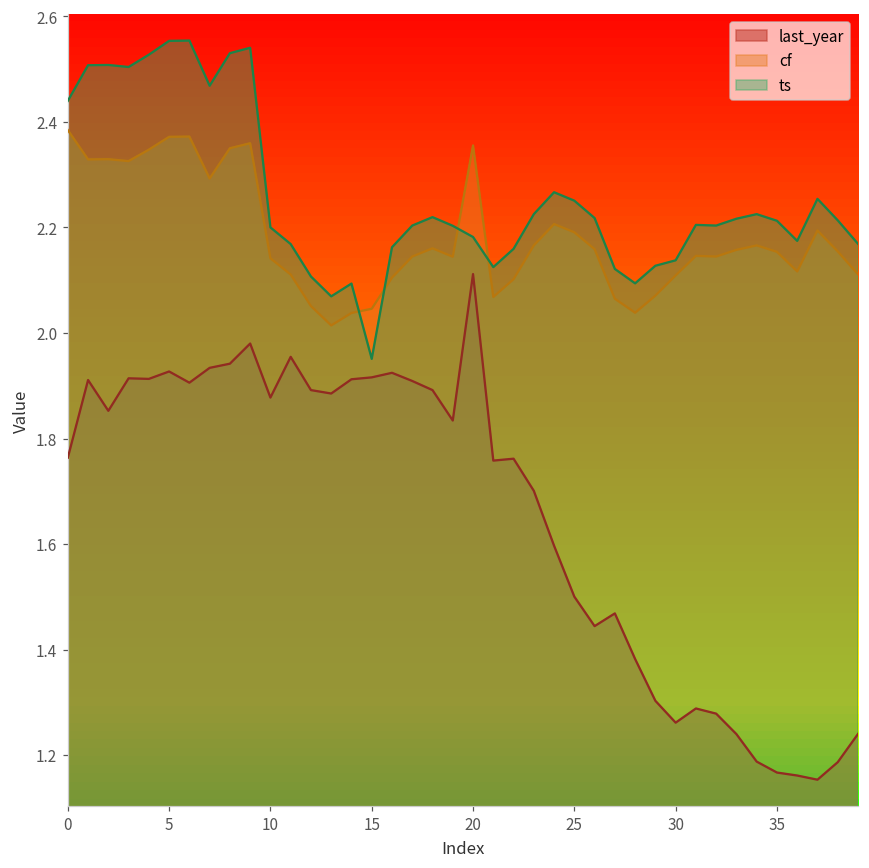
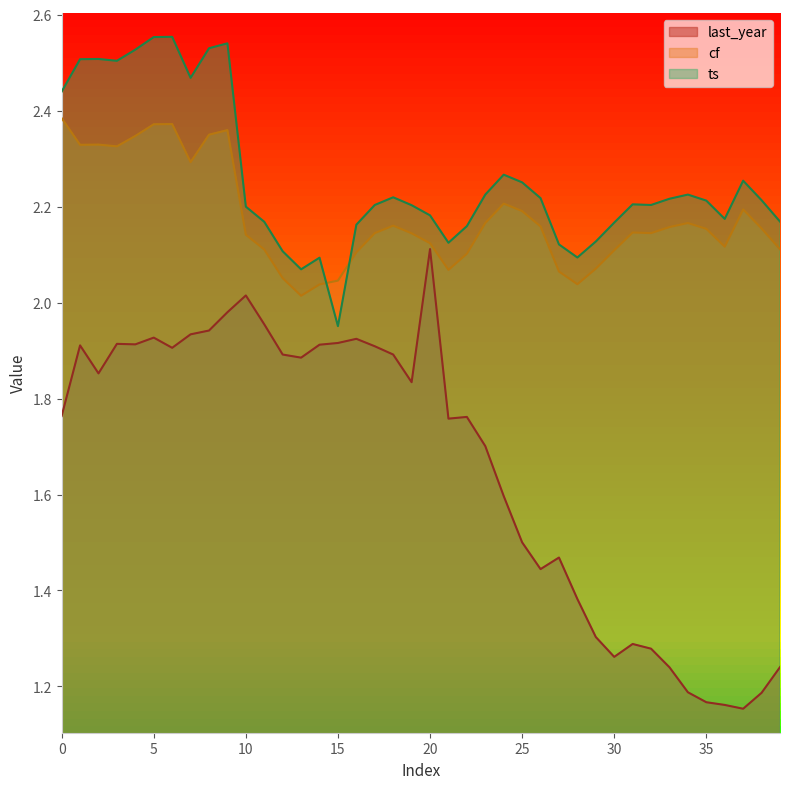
  {
    "last_year": {
      "0": 1.76,
      "5": 1.93,
-     "10": 1.88,
+     "10": 2.01,
      "15": 1.92,
      "20": 2.11,
      "25": 1.50,
      "30": 1.26,
      "35": 1.17
    },
    "cf": {
      "0": 2.38,
      "5": 2.37,
      "10": 2.14,
      "15": 2.05,
-     "20": 2.36,
+     "20": 2.12,
      "25": 2.19,
      "30": 2.11,
      "35": 2.15
    },
    "ts": {
      "0": 2.44,
      "5": 2.55,
      "10": 2.20,
      "15": 1.95,
      "20": 2.18,
      "25": 2.25,
-     "30": 2.14,
+     "30": 2.17,
      "35": 2.21
    }
  }
